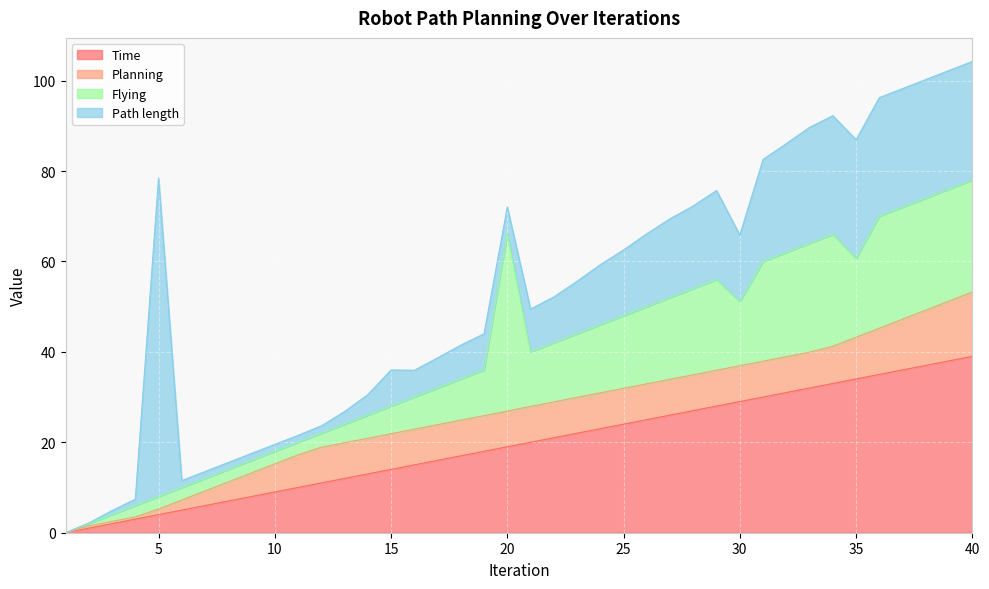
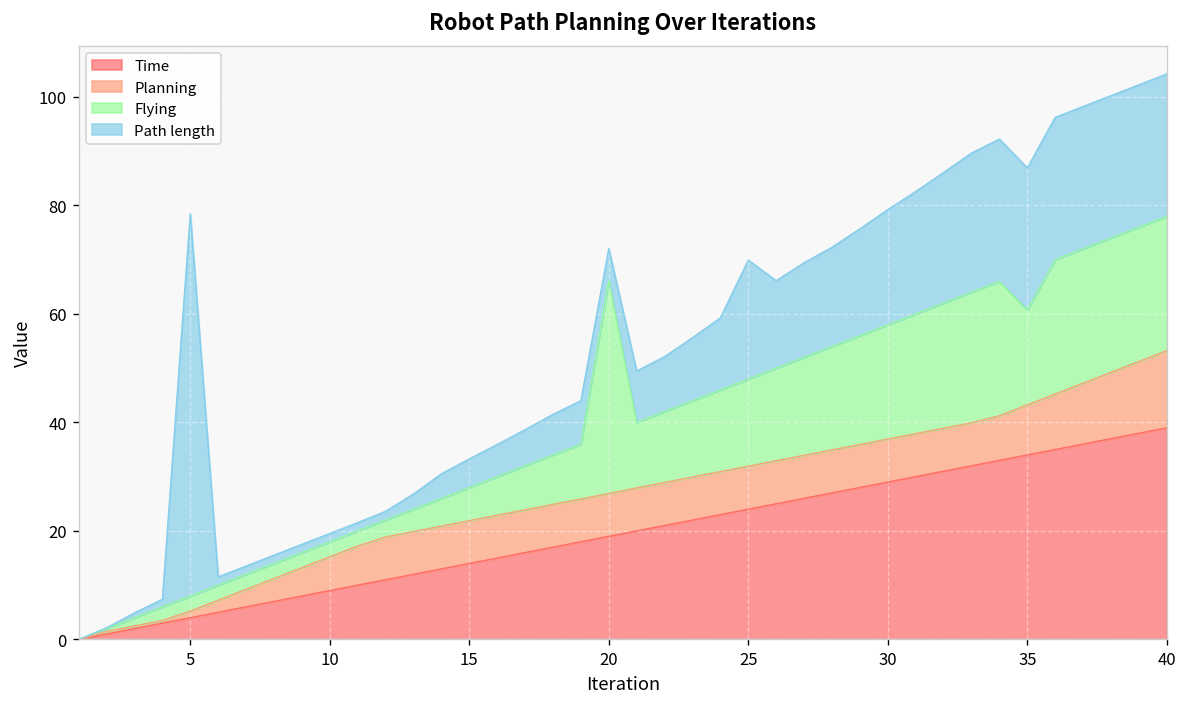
  {
    "Flying": {
      "5": 3,
      "10": 3,
      "15": 6,
      "20": 39,
      "25": 16,
-     "30": 14,
+     "30": 21,
      "35": 17,
      "40": 25
    },
    "Path length": {
      "5": 70,
      "10": 2,
-     "15": 8,
+     "15": 5,
      "20": 6,
-     "25": 15,
-     "30": 15,
+     "25": 22,
+     "30": 21,
      "35": 26,
      "40": 26
    }
  }
